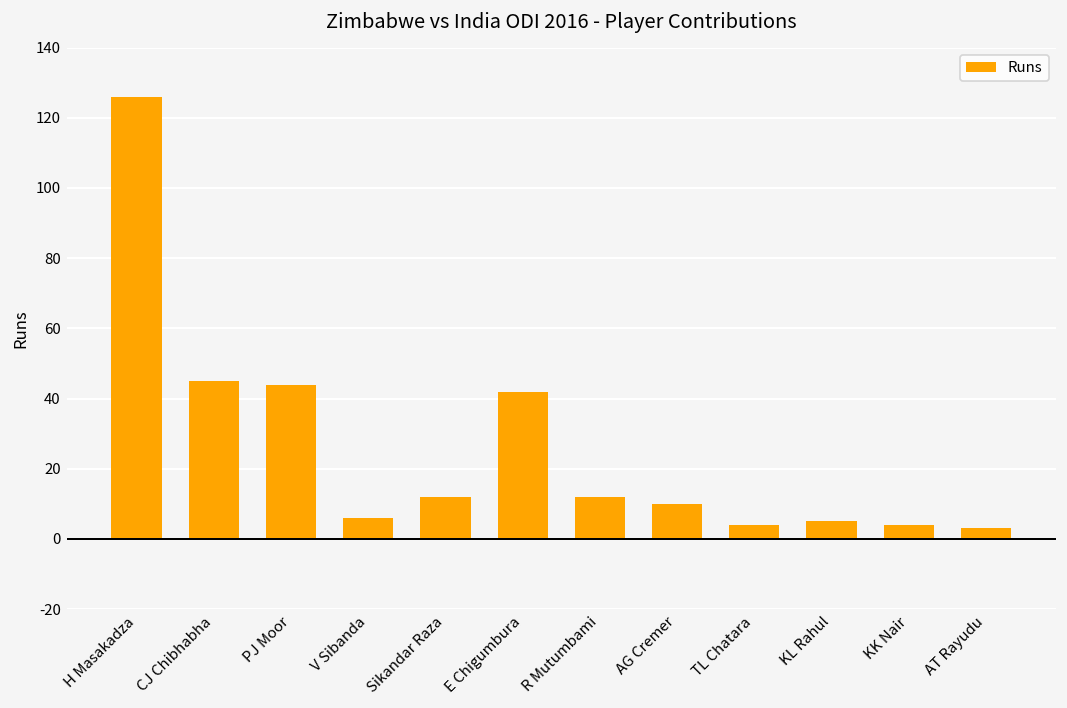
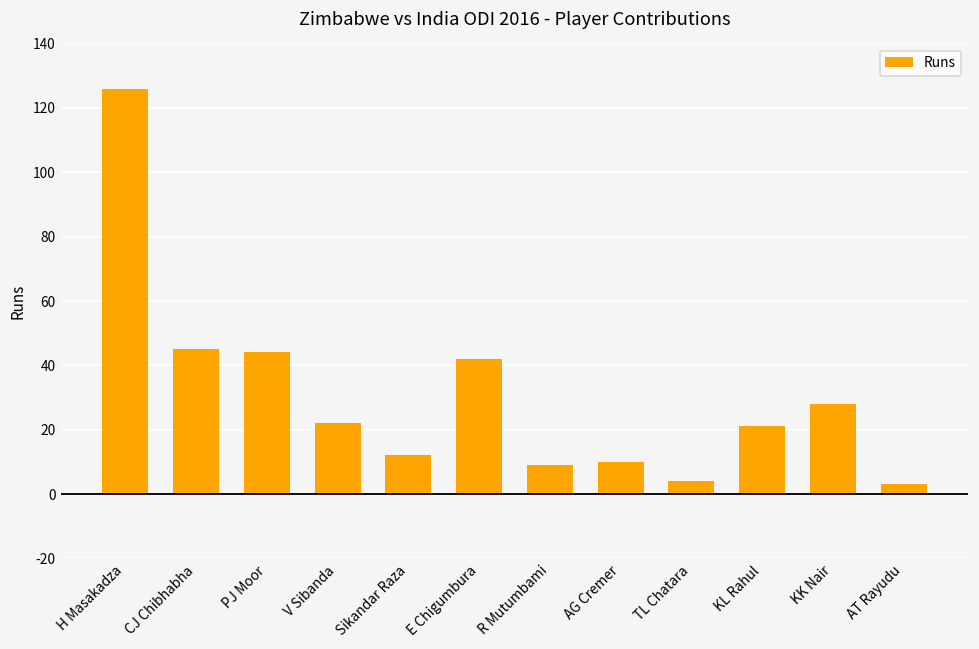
  {
    "H Masakadza": 126,
    "CJ Chibhabha": 45,
    "PJ Moor": 44,
-   "V Sibanda": 6,
+   "V Sibanda": 22,
    "Sikandar Raza": 12,
    "E Chigumbura": 42,
-   "R Mutumbami": 12,
+   "R Mutumbami": 9,
    "AG Cremer": 10,
    "TL Chatara": 4,
-   "KL Rahul": 5,
-   "KK Nair": 4,
+   "KL Rahul": 21,
+   "KK Nair": 28,
    "AT Rayudu": 3
  }
